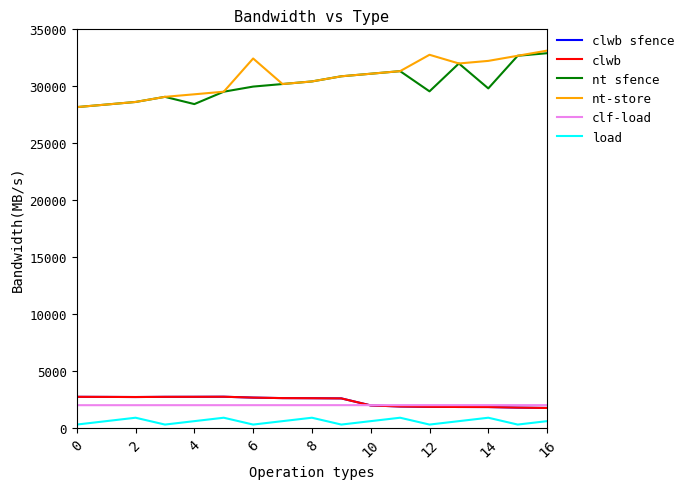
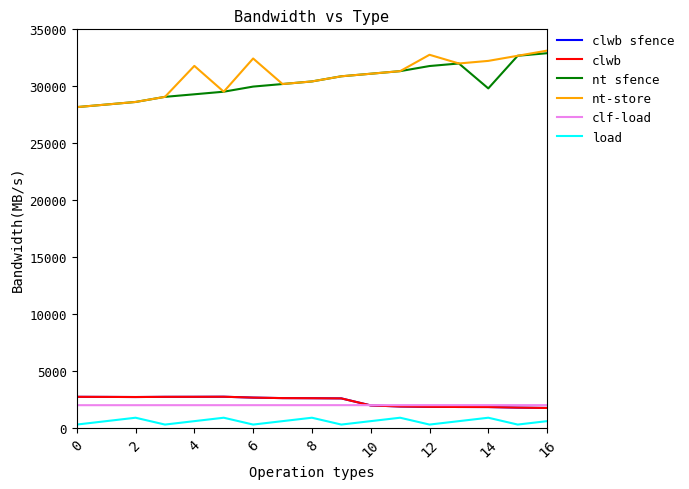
  {
    "clwb": {
      "0": 2700,
      "2": 2700,
      "4": 2700,
      "6": 2700,
      "8": 2600,
      "16": 1800
    },
    "nt sfence": {
-     "4": 28400,
+     "4": 29300,
      "6": 30000,
-     "12": 29600,
+     "12": 31800,
      "14": 29800,
      "16": 32900
    },
    "nt-store": {
-     "4": 29300,
+     "4": 31800,
      "6": 32400,
      "12": 32800,
      "14": 32200,
      "16": 33100
    },
    "clf-load": {
      "0": 2000,
      "2": 2000,
      "4": 2000,
      "6": 2000,
      "8": 2000,
      "16": 2000
    },
    "load": {
      "0": 300,
      "2": 900,
      "4": 600,
      "6": 300,
      "8": 900,
      "10": 600,
      "12": 300,
      "14": 900,
      "16": 600
    }
  }
